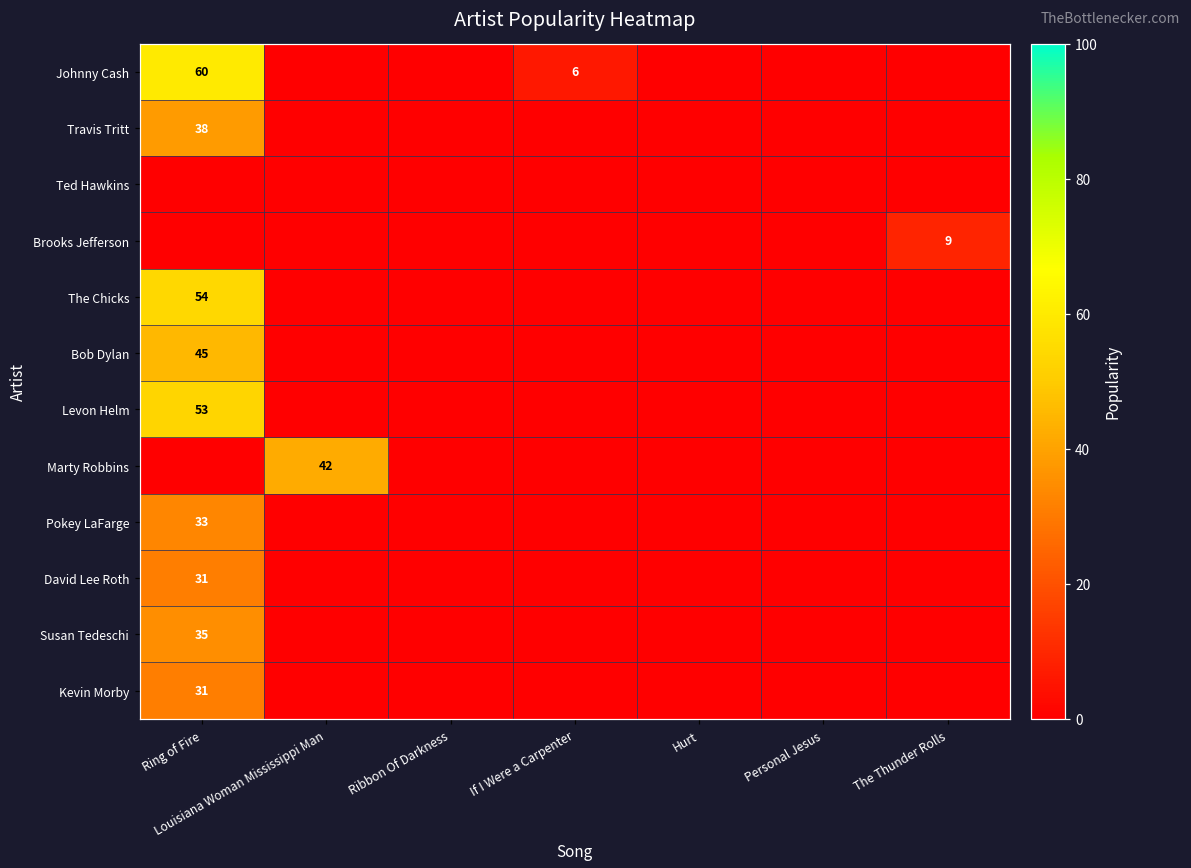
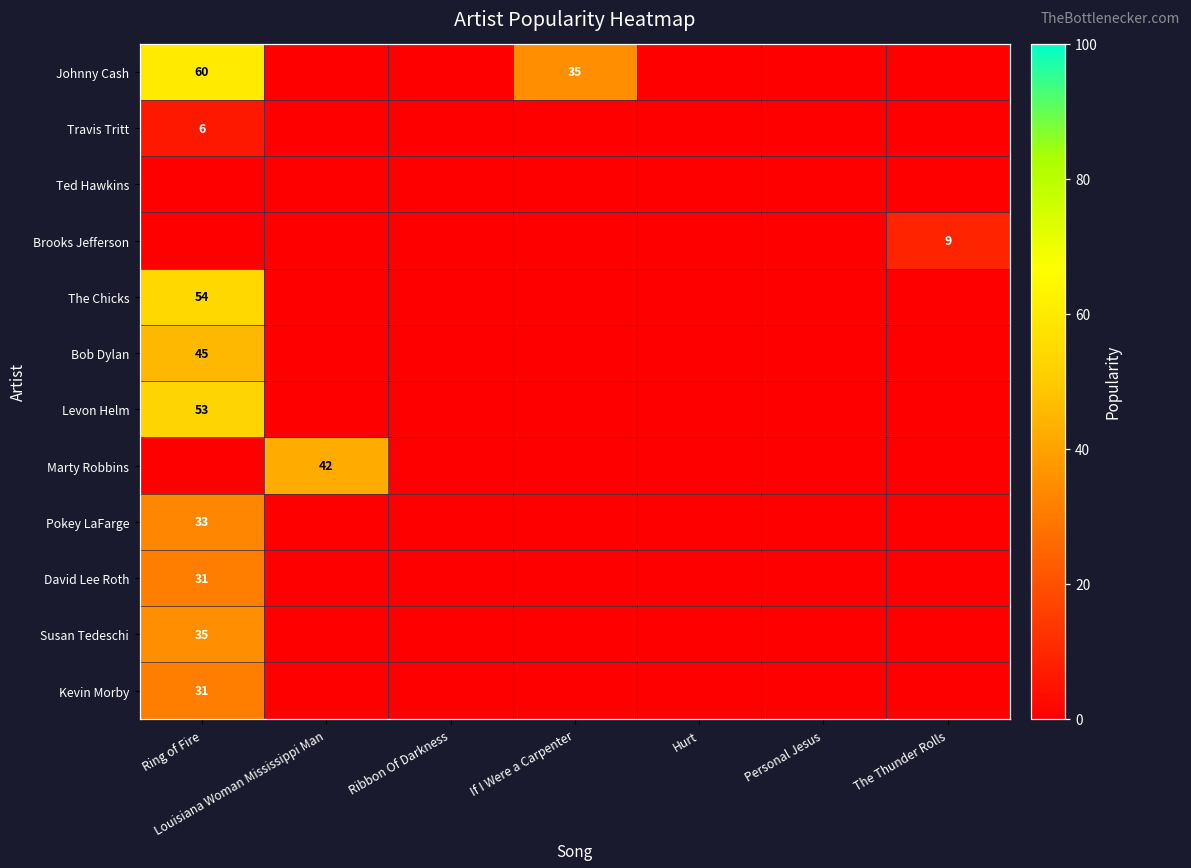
  {
    "Johnny Cash": {
      "Ring of Fire": 60,
-     "If I Were a Carpenter": 6
+     "If I Were a Carpenter": 35
    },
    "Travis Tritt": {
-     "Ring of Fire": 38
+     "Ring of Fire": 6
    },
    "Brooks Jefferson": {
      "The Thunder Rolls": 9
    },
    "The Chicks": {
      "Ring of Fire": 54
    },
    "Bob Dylan": {
      "Ring of Fire": 45
    },
    "Levon Helm": {
      "Ring of Fire": 53
    },
    "Marty Robbins": {
      "Louisiana Woman Mississippi Man": 42
    },
    "Pokey LaFarge": {
      "Ring of Fire": 33
    },
    "David Lee Roth": {
      "Ring of Fire": 31
    },
    "Susan Tedeschi": {
      "Ring of Fire": 35
    },
    "Kevin Morby": {
      "Ring of Fire": 31
    }
  }
